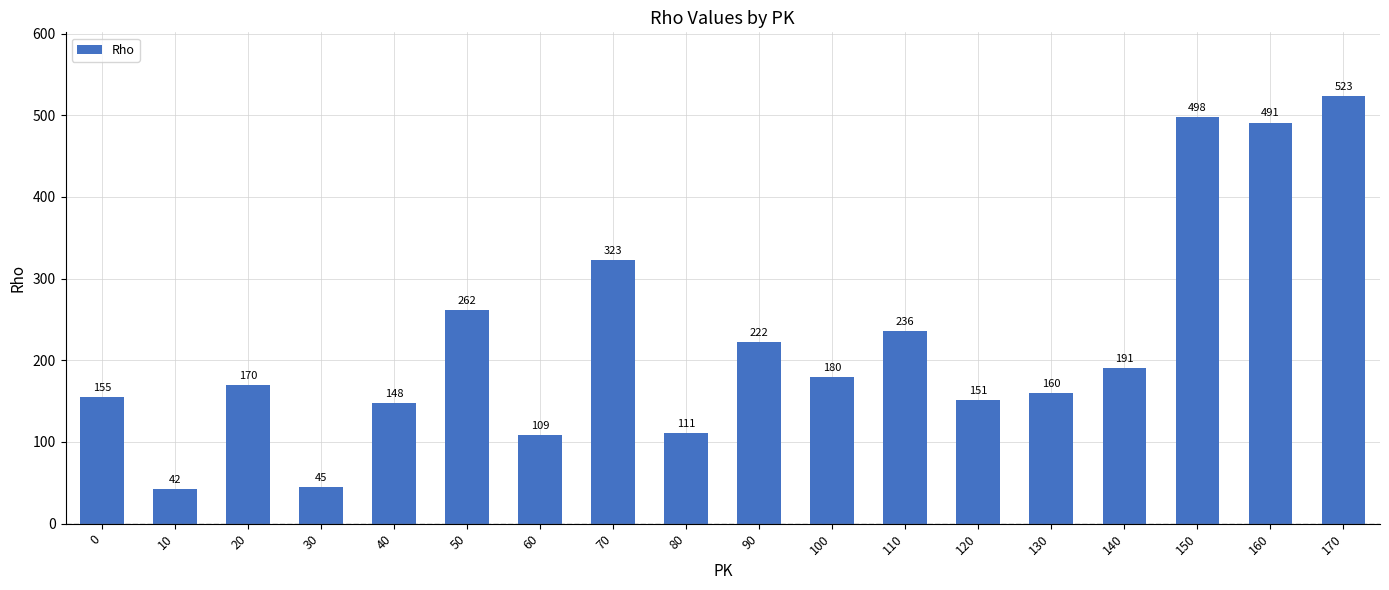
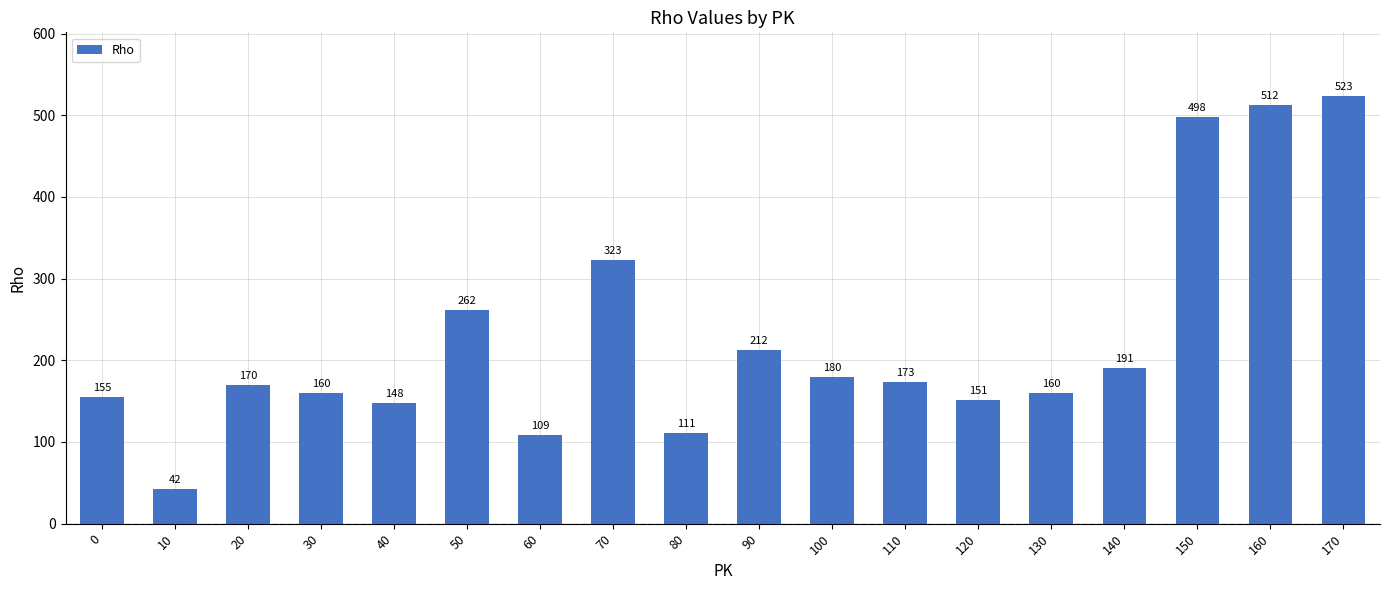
  {
    "0": 155,
    "10": 42,
    "20": 170,
-   "30": 45,
+   "30": 160,
    "40": 148,
    "50": 262,
    "60": 109,
    "70": 323,
    "80": 111,
-   "90": 222,
+   "90": 212,
    "100": 180,
-   "110": 236,
+   "110": 173,
    "120": 151,
    "130": 160,
    "140": 191,
    "150": 498,
-   "160": 491,
+   "160": 512,
    "170": 523
  }
